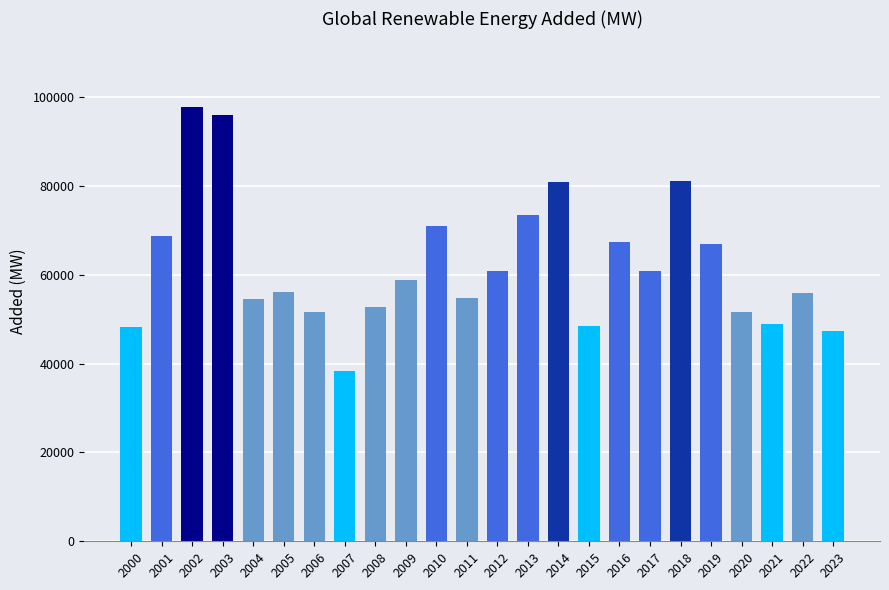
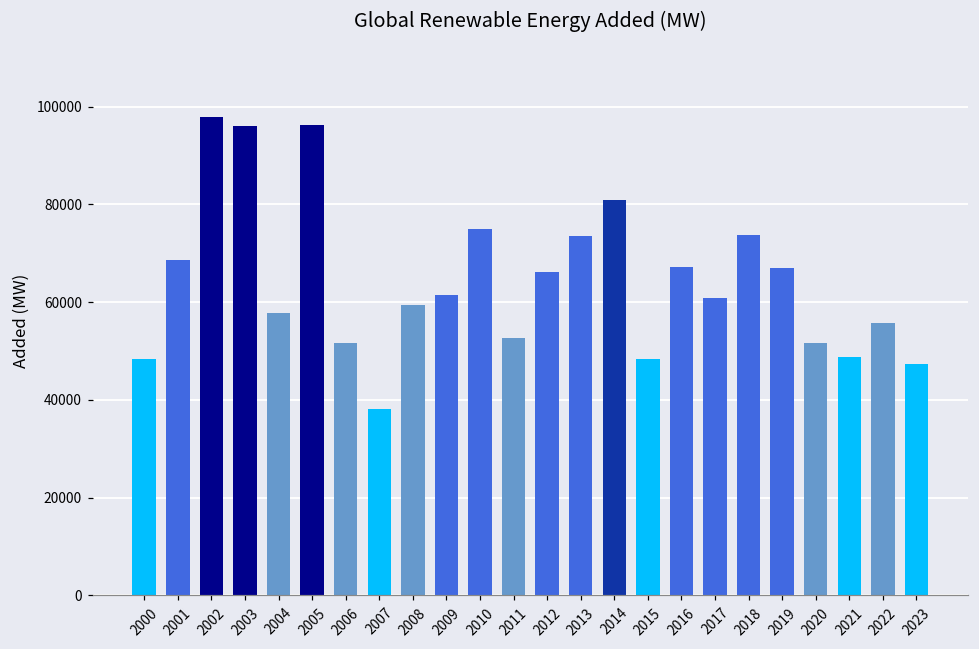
  {
    "2000": 48000,
    "2001": 69000,
    "2002": 98000,
    "2003": 96000,
-   "2004": 55000,
-   "2005": 56000,
+   "2004": 58000,
+   "2005": 96000,
    "2006": 52000,
    "2007": 38000,
-   "2008": 53000,
-   "2009": 59000,
-   "2010": 71000,
-   "2011": 55000,
-   "2012": 61000,
+   "2008": 59000,
+   "2009": 61000,
+   "2010": 75000,
+   "2011": 53000,
+   "2012": 66000,
    "2013": 74000,
    "2014": 81000,
    "2015": 48000,
    "2016": 67000,
    "2017": 61000,
-   "2018": 81000,
+   "2018": 74000,
    "2019": 67000,
    "2020": 52000,
    "2021": 49000,
    "2022": 56000,
    "2023": 47000
  }
